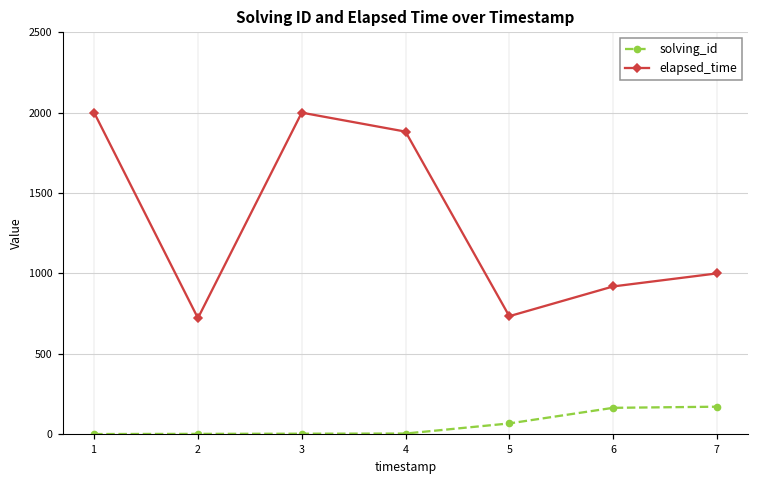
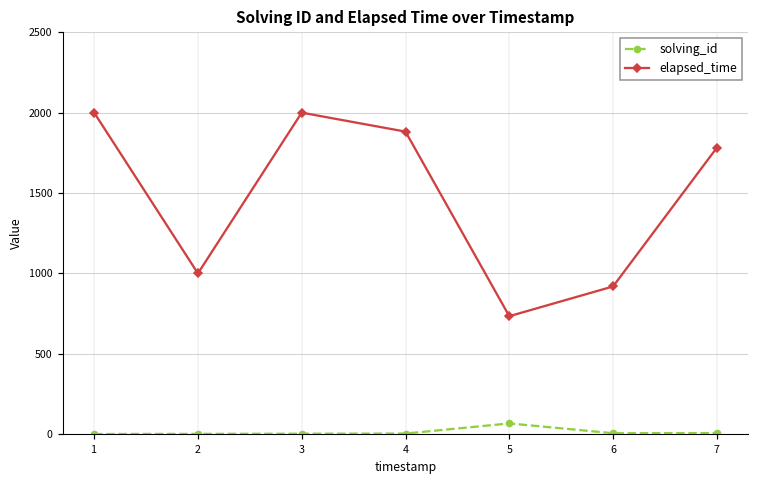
  {
    "solving_id": {
      "1": 0,
      "2": 0,
      "3": 0,
      "4": 0,
      "5": 70,
-     "6": 160,
-     "7": 170
+     "6": 10,
+     "7": 10
    },
    "elapsed_time": {
      "1": 2000,
-     "2": 720,
+     "2": 1000,
      "3": 2000,
      "4": 1880,
      "5": 730,
      "6": 920,
-     "7": 1000
+     "7": 1780
    }
  }
